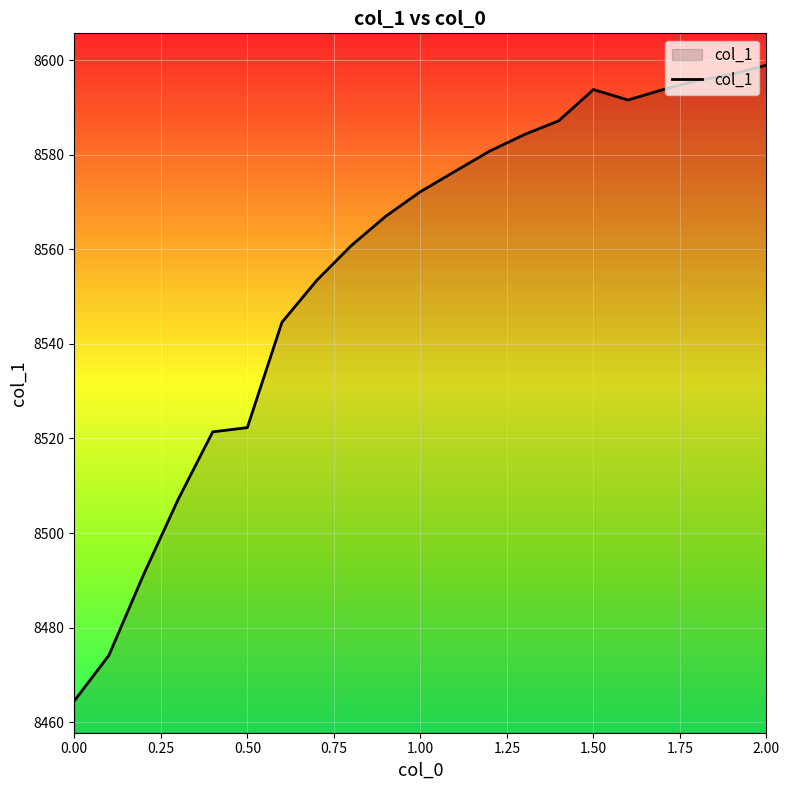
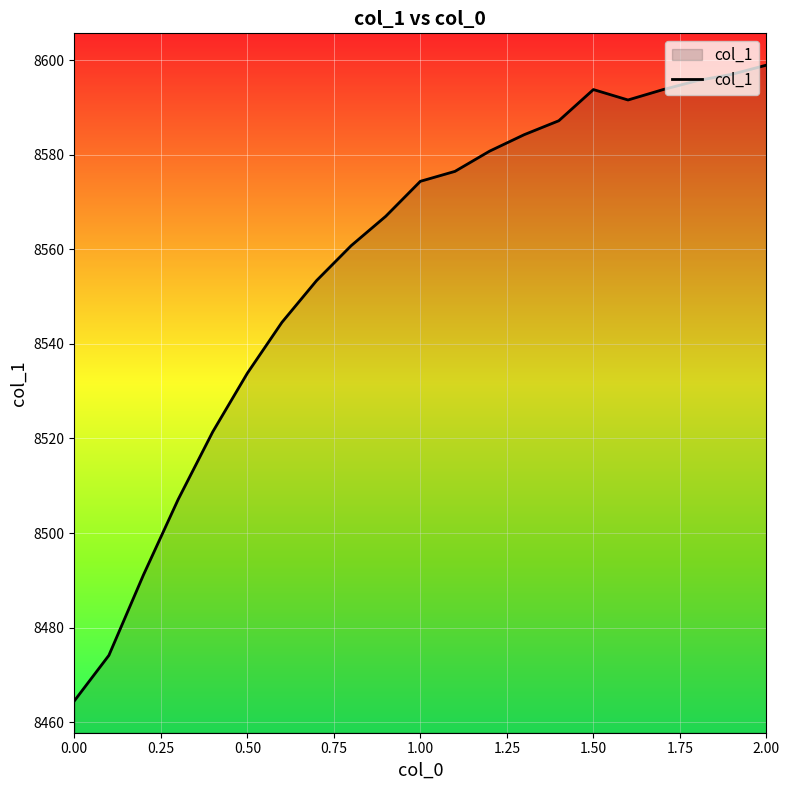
  {
    "0.00": 8465,
-   "0.50": 8522,
-   "1.00": 8572,
+   "0.50": 8534,
+   "1.00": 8574,
    "1.50": 8594,
    "2.00": 8599
  }
